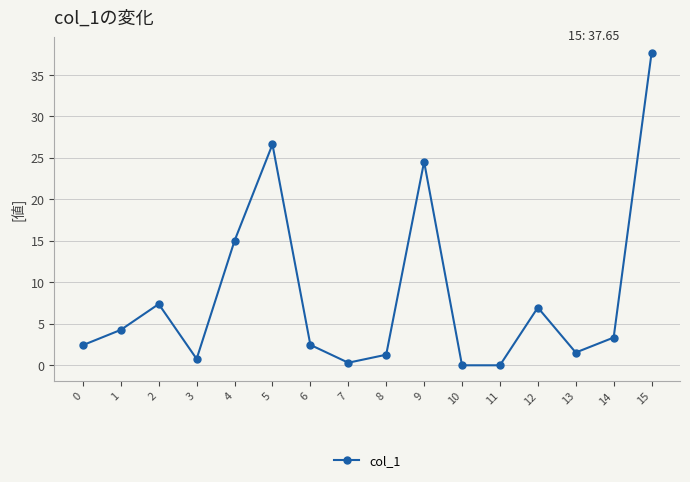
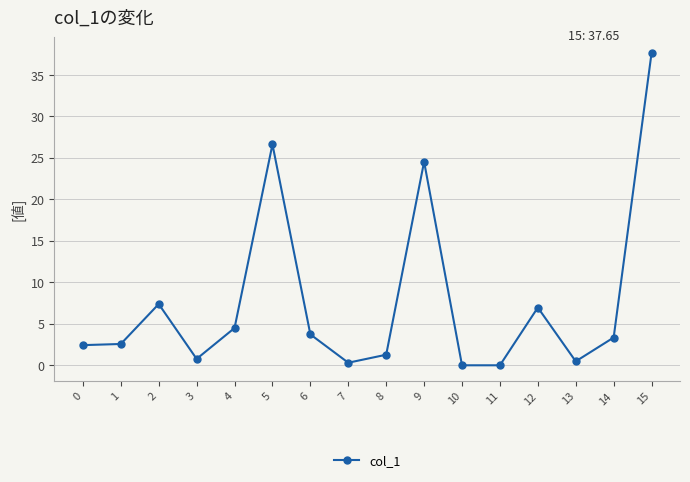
  {
    "0": 2,
-   "1": 4,
+   "1": 3,
    "2": 7,
    "3": 1,
-   "4": 15,
+   "4": 4,
    "5": 27,
-   "6": 2,
+   "6": 4,
    "7": 0,
    "8": 1,
    "9": 25,
    "10": 0,
    "11": 0,
    "12": 7,
-   "13": 2,
+   "13": 0,
    "14": 3,
    "15": 38
  }
